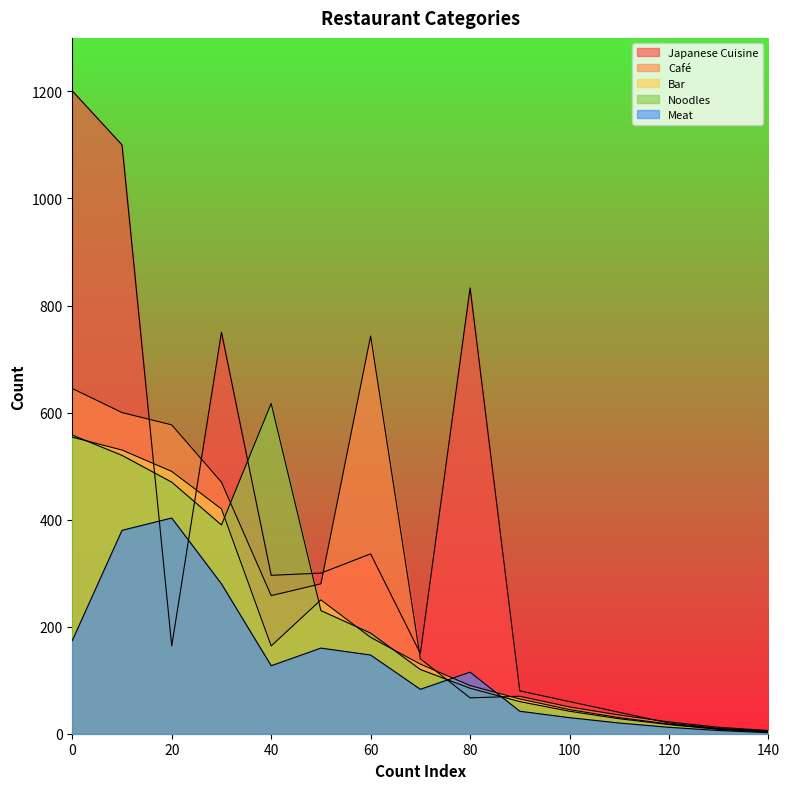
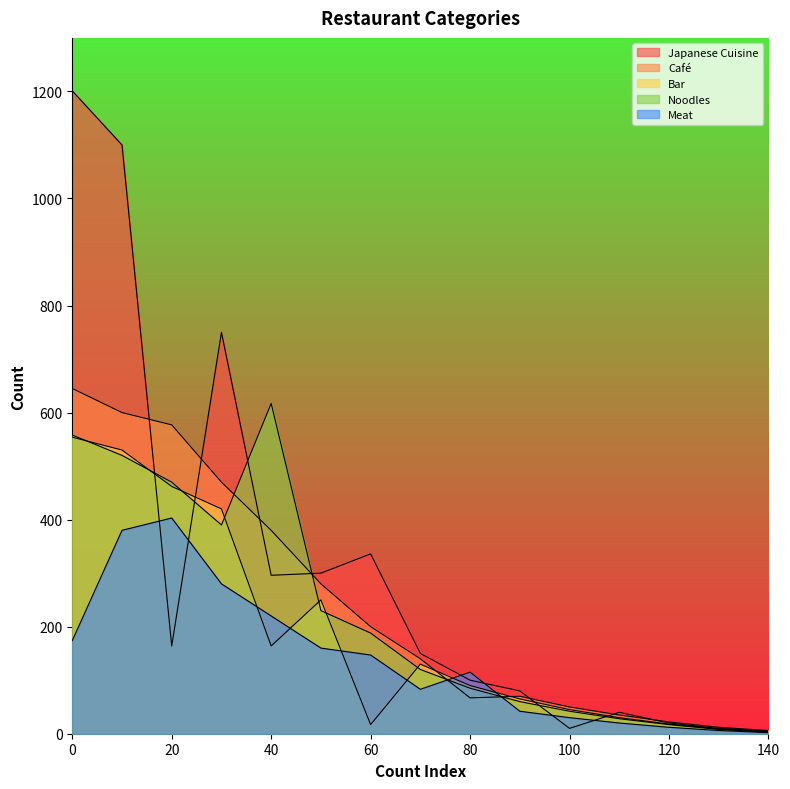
  {
    "Japanese Cuisine": {
      "0": 1200,
      "20": 160,
      "40": 300,
      "60": 340,
-     "80": 830,
-     "100": 60
+     "80": 100,
+     "100": 10
    },
    "Café": {
      "0": 650,
      "20": 580,
-     "40": 260,
-     "60": 740,
+     "40": 380,
+     "60": 200,
      "80": 70,
      "100": 50
    },
    "Bar": {
-     "20": 490,
+     "20": 460,
      "40": 160,
-     "60": 180,
+     "60": 20,
      "80": 90
    },
    "Noodles": {
      "20": 470,
      "40": 620,
      "60": 190,
      "80": 90
    },
    "Meat": {
      "0": 170,
      "20": 400,
-     "40": 130,
+     "40": 220,
      "60": 150,
      "80": 120,
      "100": 30,
      "120": 10
    }
  }
